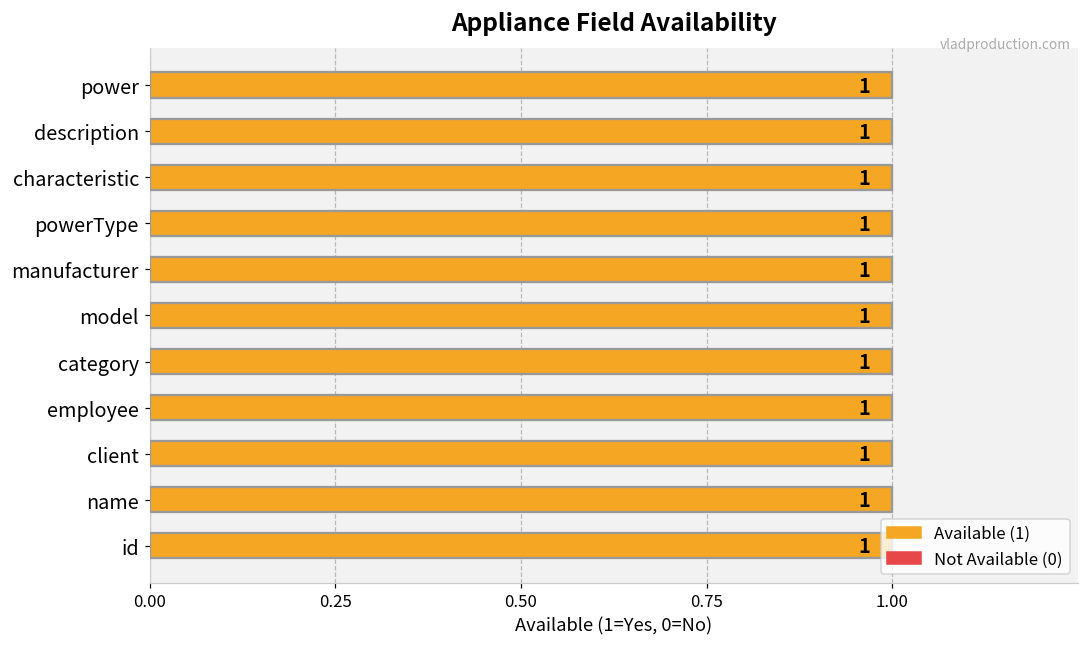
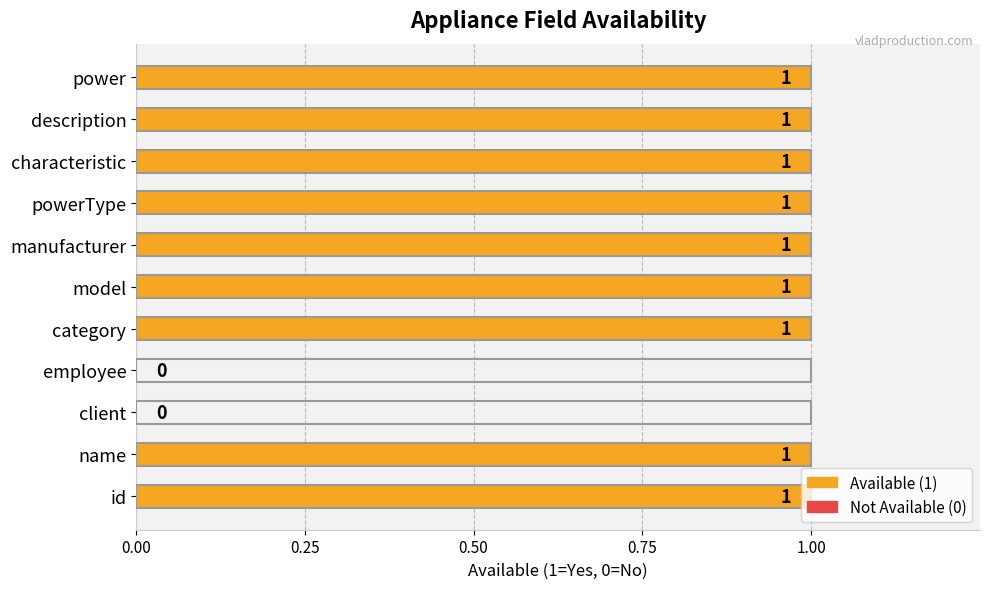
  {
    "power": 1,
    "description": 1,
    "characteristic": 1,
    "powerType": 1,
    "manufacturer": 1,
    "model": 1,
    "category": 1,
-   "employee": 1,
-   "client": 1,
+   "employee": 0,
+   "client": 0,
    "name": 1
  }
